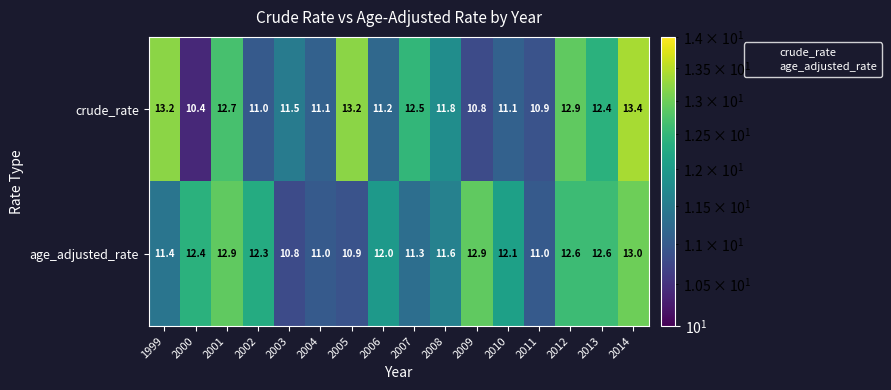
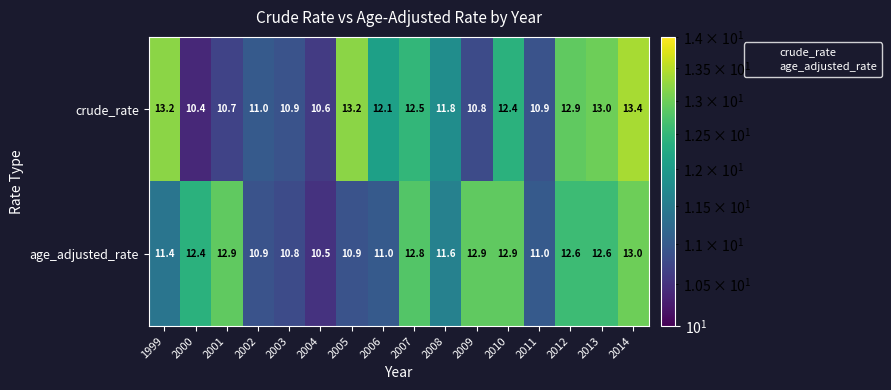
  {
    "crude_rate": {
      "1999": 13.2,
      "2000": 10.4,
-     "2001": 12.7,
+     "2001": 10.7,
      "2002": 11.0,
-     "2003": 11.5,
-     "2004": 11.1,
+     "2003": 10.9,
+     "2004": 10.6,
      "2005": 13.2,
-     "2006": 11.2,
+     "2006": 12.1,
      "2007": 12.5,
      "2008": 11.8,
      "2009": 10.8,
-     "2010": 11.1,
+     "2010": 12.4,
      "2011": 10.9,
      "2012": 12.9,
-     "2013": 12.4,
+     "2013": 13.0,
      "2014": 13.4
    },
    "age_adjusted_rate": {
      "1999": 11.4,
      "2000": 12.4,
      "2001": 12.9,
-     "2002": 12.3,
+     "2002": 10.9,
      "2003": 10.8,
-     "2004": 11.0,
+     "2004": 10.5,
      "2005": 10.9,
-     "2006": 12.0,
-     "2007": 11.3,
+     "2006": 11.0,
+     "2007": 12.8,
      "2008": 11.6,
      "2009": 12.9,
-     "2010": 12.1,
+     "2010": 12.9,
      "2011": 11.0,
      "2012": 12.6,
      "2013": 12.6,
      "2014": 13.0
    }
  }
